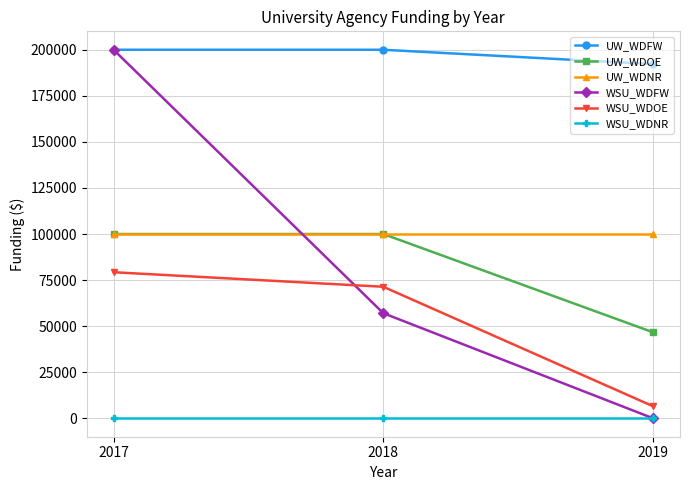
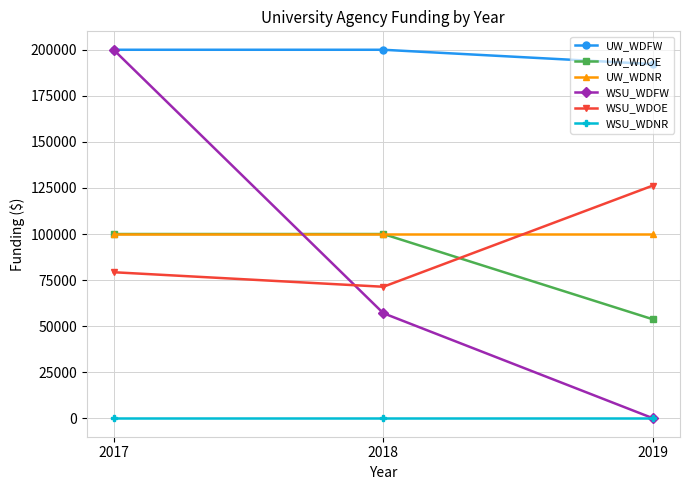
  {
    "UW_WDOE": {
-     "2019": 47000
+     "2019": 54000
    },
    "UW_WDNR": {
      "2019": 100000
    },
    "WSU_WDFW": {
      "2018": 57000
    },
    "WSU_WDOE": {
      "2017": 79000,
      "2018": 71000,
-     "2019": 7000
+     "2019": 126000
    }
  }
